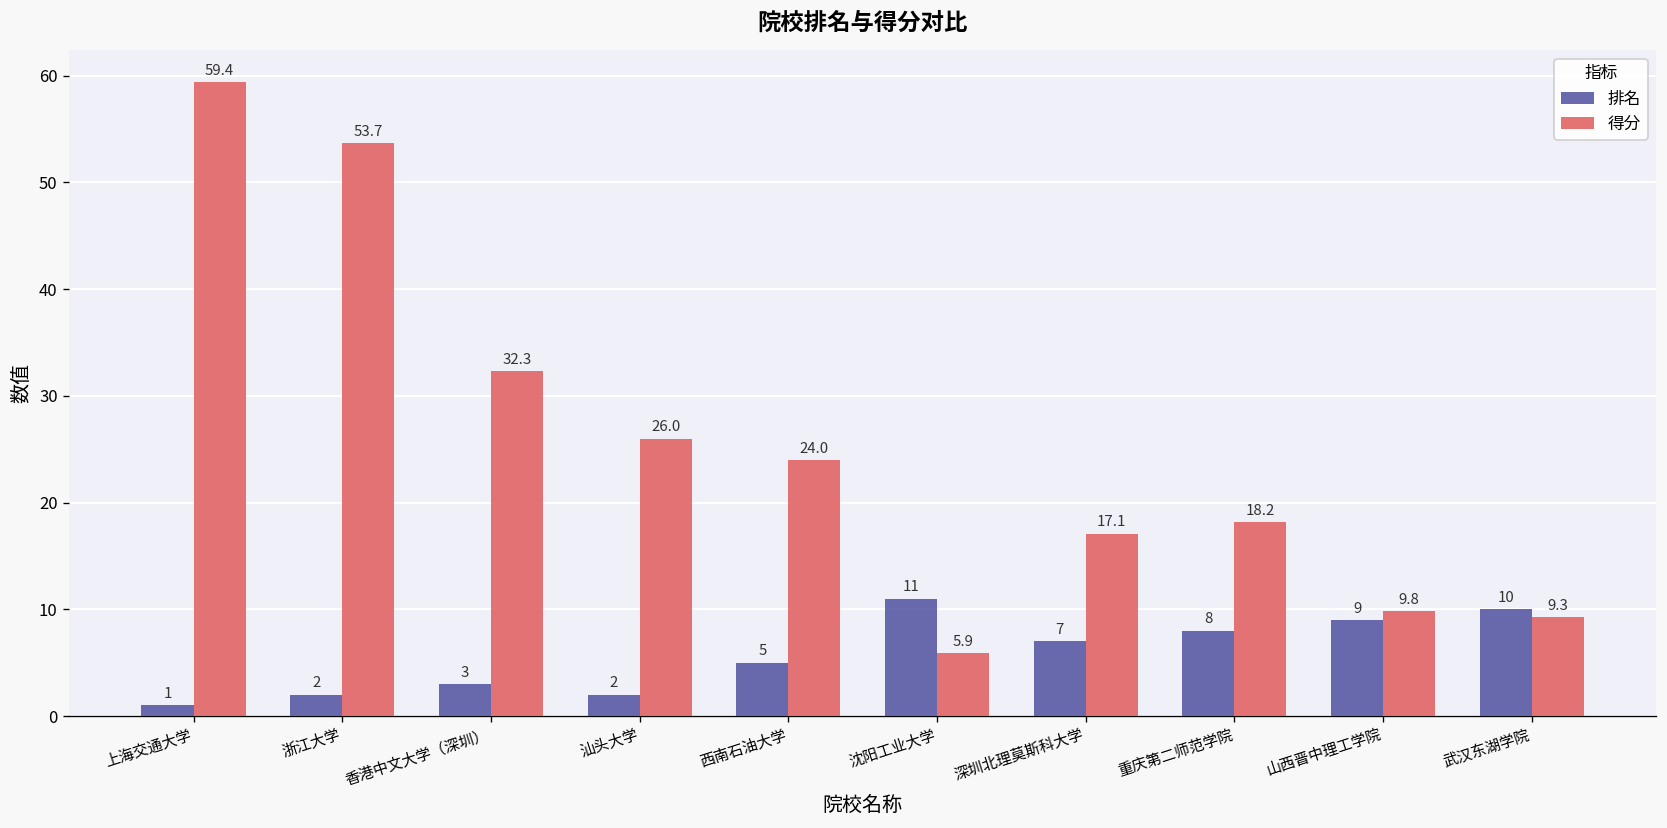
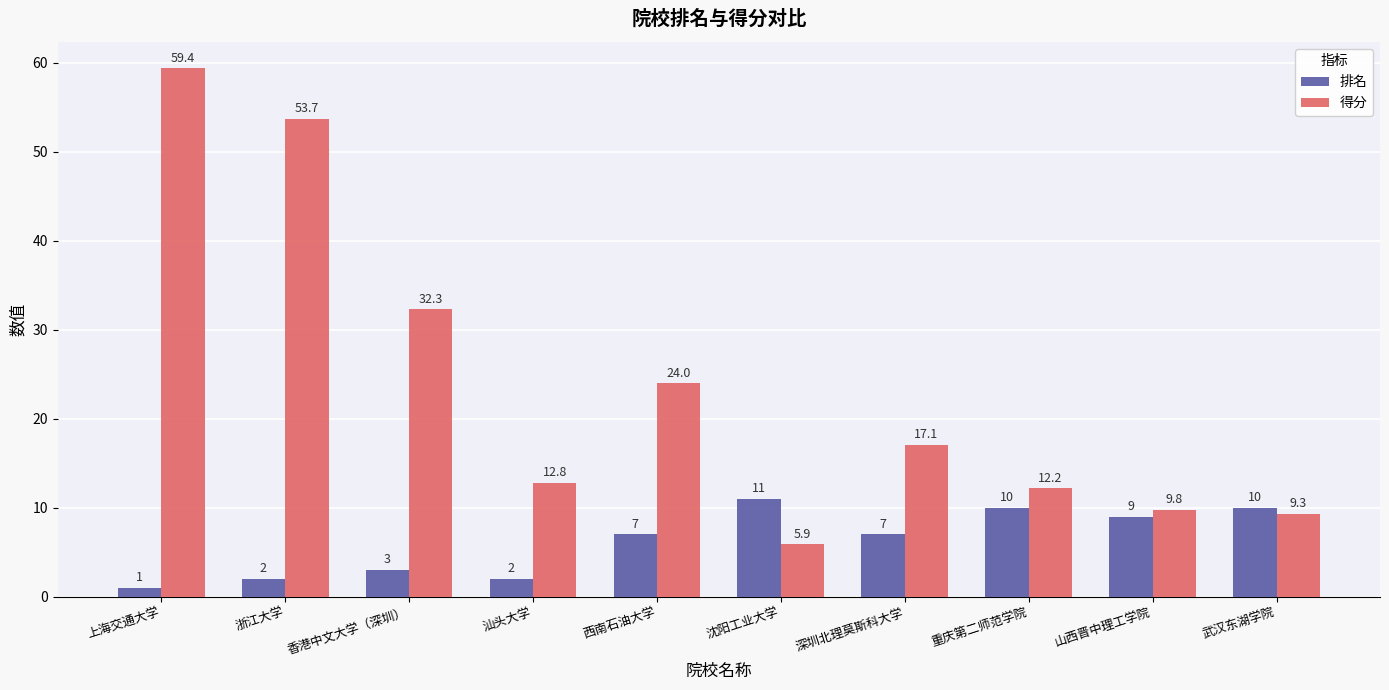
  {
    "排名": {
      "上海交通大学": 1,
      "浙江大学": 2,
      "香港中文大学（深圳）": 3,
      "汕头大学": 2,
-     "西南石油大学": 5,
+     "西南石油大学": 7,
      "沈阳工业大学": 11,
      "深圳北理莫斯科大学": 7,
-     "重庆第二师范学院": 8,
+     "重庆第二师范学院": 10,
      "山西晋中理工学院": 9,
      "武汉东湖学院": 10
    },
    "得分": {
      "上海交通大学": 59.4,
      "浙江大学": 53.7,
      "香港中文大学（深圳）": 32.3,
-     "汕头大学": 26.0,
+     "汕头大学": 12.8,
      "西南石油大学": 24.0,
      "沈阳工业大学": 5.9,
      "深圳北理莫斯科大学": 17.1,
-     "重庆第二师范学院": 18.2,
+     "重庆第二师范学院": 12.2,
      "山西晋中理工学院": 9.8,
      "武汉东湖学院": 9.3
    }
  }
